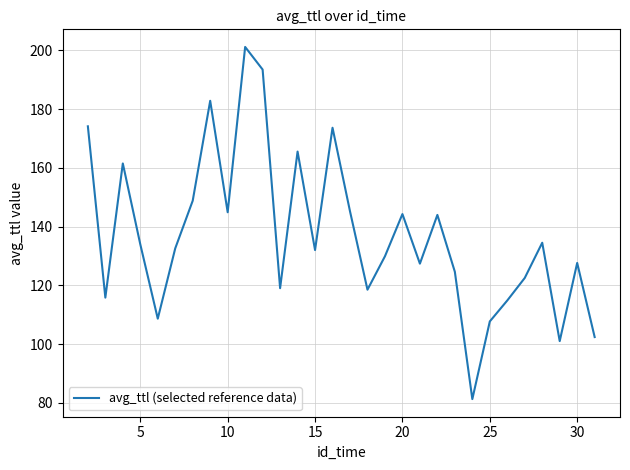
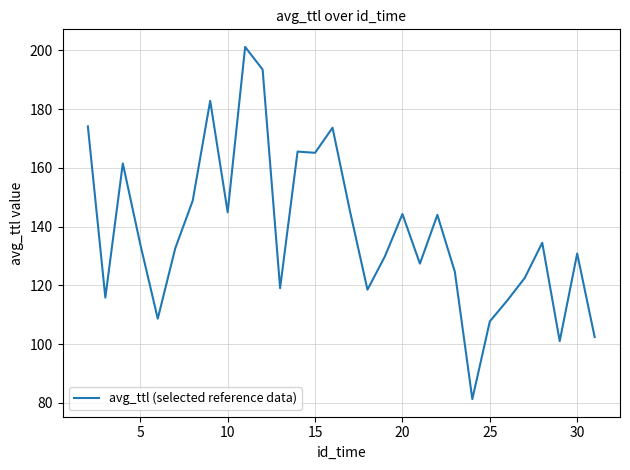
  {
    "5": 134,
    "10": 145,
-   "15": 132,
+   "15": 165,
    "20": 144,
    "25": 108,
-   "30": 128
+   "30": 131
  }
